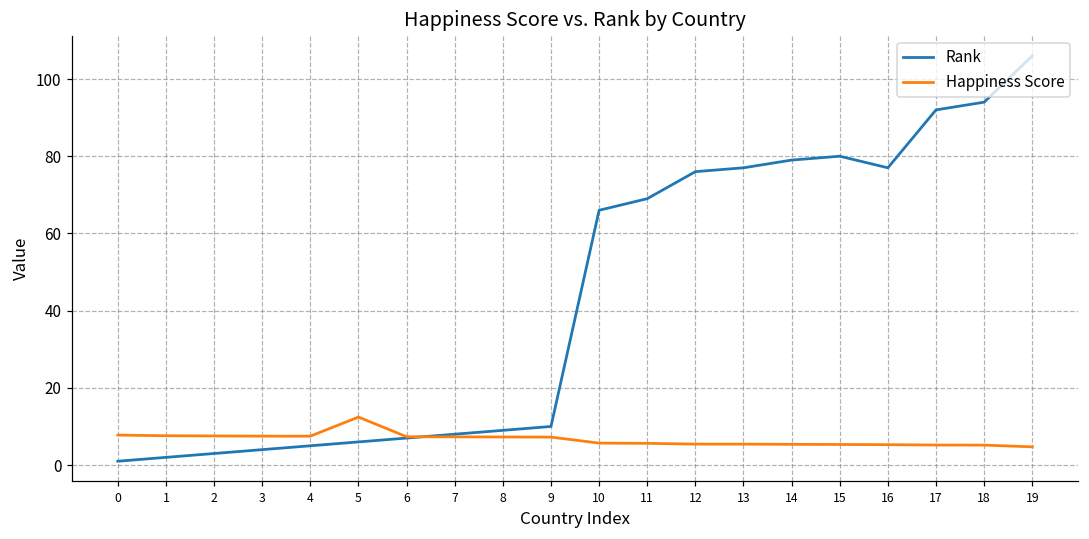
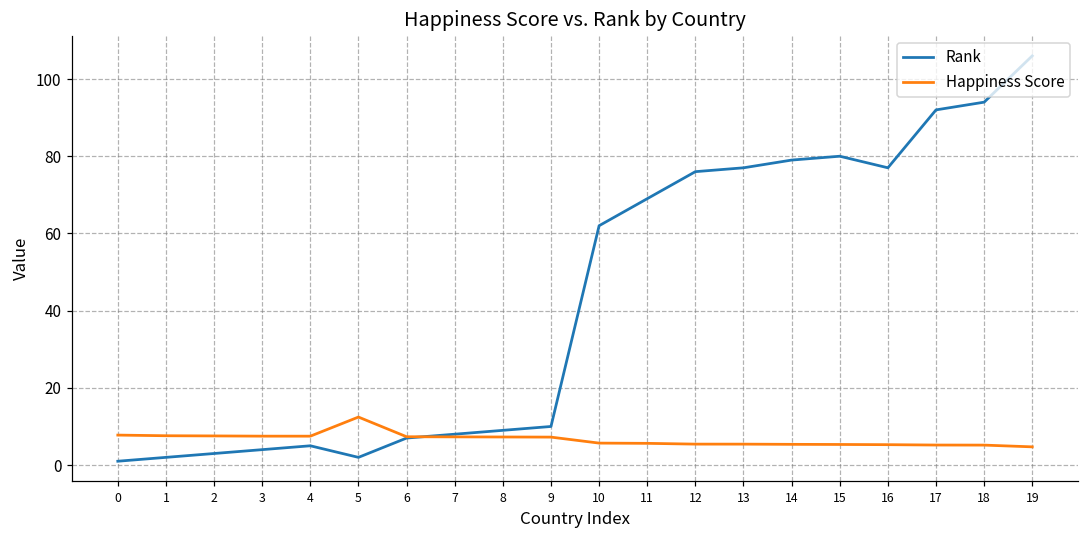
  {
    "Rank": {
      "0": 1,
      "1": 2,
      "2": 3,
      "3": 4,
      "4": 5,
-     "5": 6,
+     "5": 2,
      "8": 9,
      "9": 10,
-     "10": 66,
+     "10": 62,
      "11": 69,
      "12": 76,
      "13": 77,
      "14": 79,
      "15": 80,
      "16": 77,
      "17": 92,
      "18": 94
    },
    "Happiness Score": {
      "0": 8,
      "1": 8,
      "2": 8,
      "3": 7,
      "4": 7,
      "5": 12,
      "8": 7,
      "9": 7,
      "10": 6,
      "11": 6,
      "12": 5,
      "13": 5,
      "14": 5,
      "15": 5,
      "16": 5,
      "17": 5,
      "18": 5,
      "19": 5
    }
  }
